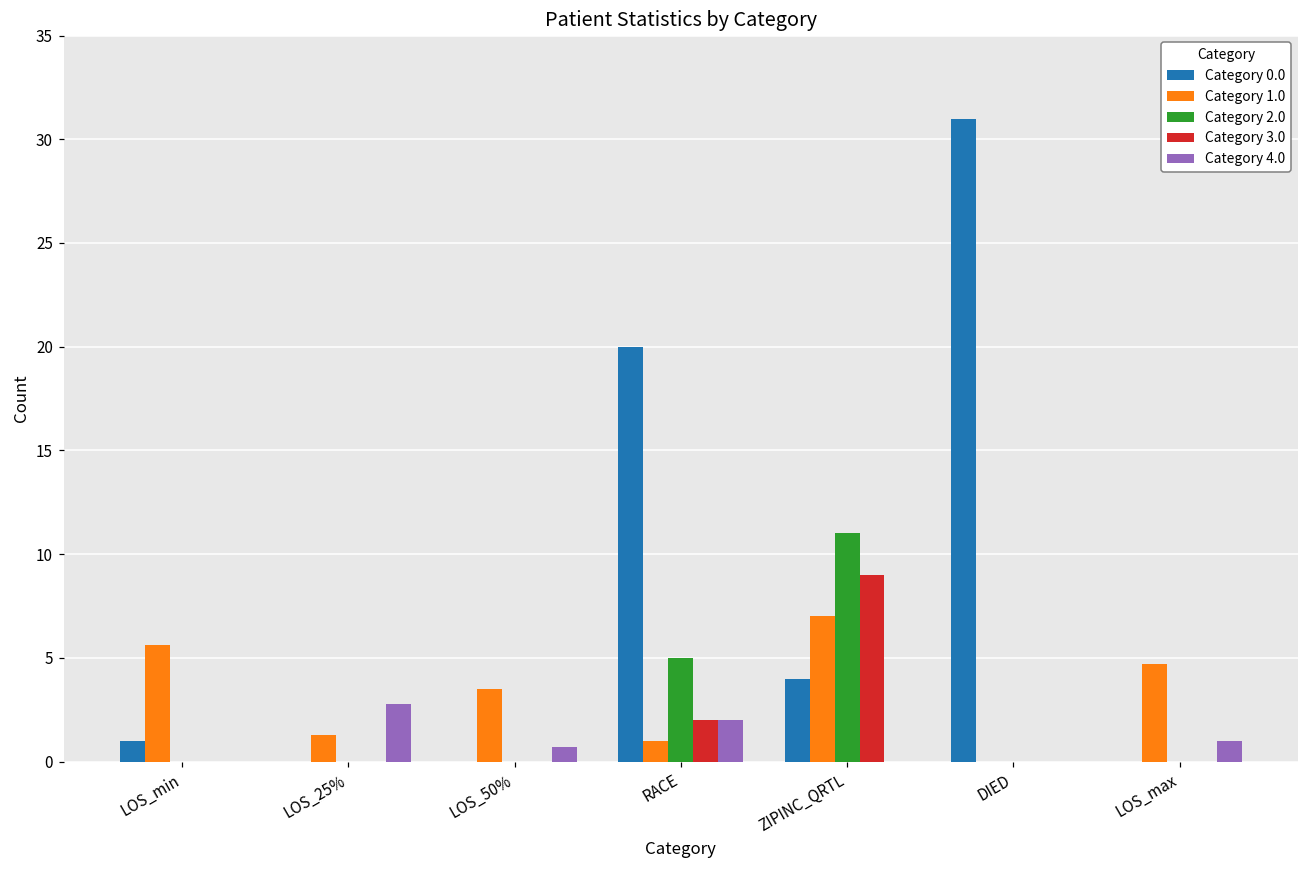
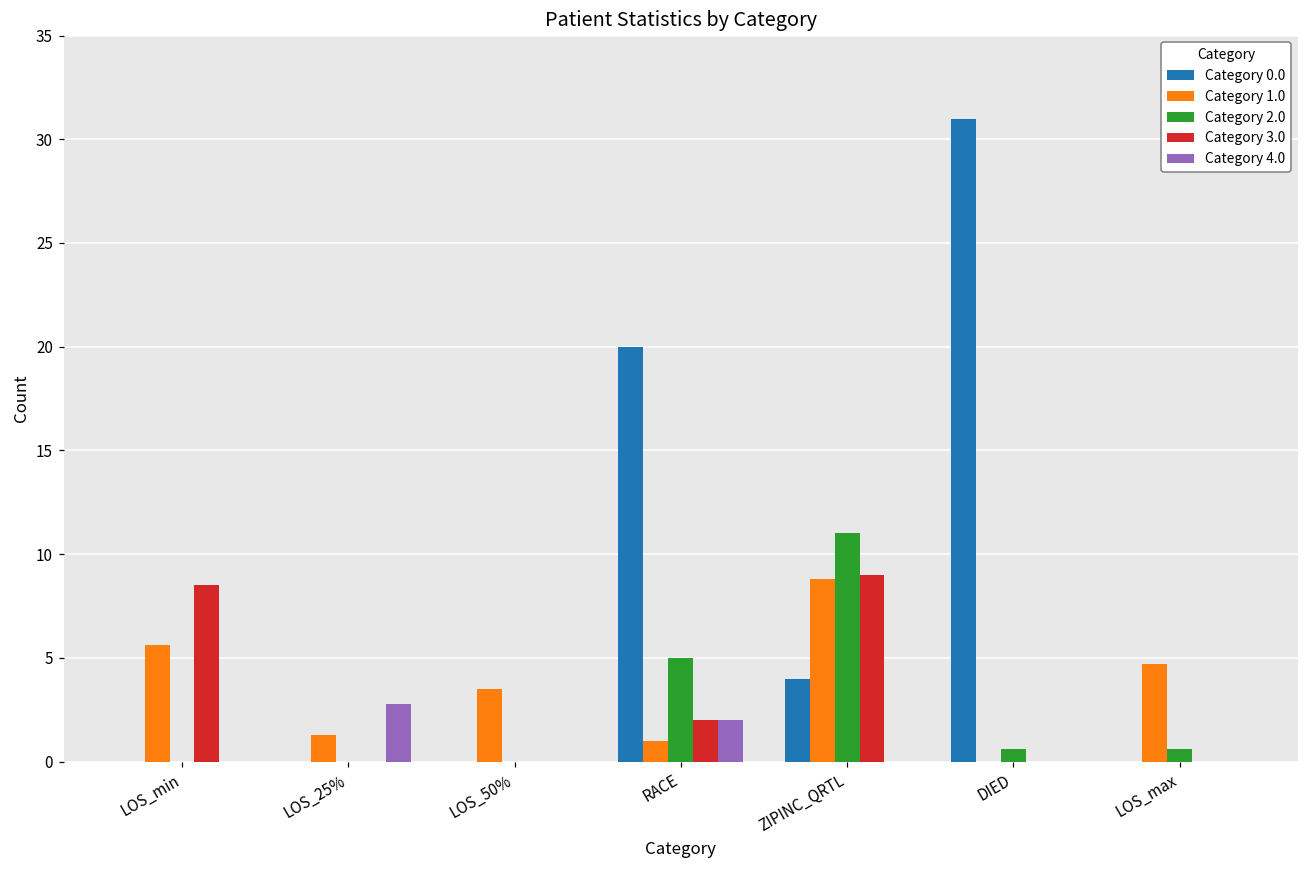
  {
    "Category 0.0": {
-     "LOS_min": 1,
+     "LOS_min": 0,
      "LOS_25%": 0,
      "LOS_50%": 0,
      "RACE": 20,
      "ZIPINC_QRTL": 4,
      "DIED": 31,
      "LOS_max": 0
    },
    "Category 1.0": {
      "LOS_min": 5.6,
      "LOS_25%": 1.3,
      "LOS_50%": 3.5,
      "RACE": 1.0,
-     "ZIPINC_QRTL": 7.0,
+     "ZIPINC_QRTL": 8.8,
      "DIED": 0.0,
      "LOS_max": 4.7
    },
    "Category 2.0": {
      "LOS_min": 0.0,
      "LOS_25%": 0.0,
      "LOS_50%": 0.0,
      "RACE": 5.0,
      "ZIPINC_QRTL": 11.0,
-     "DIED": 0.0,
-     "LOS_max": 0.0
+     "DIED": 0.6,
+     "LOS_max": 0.6
    },
    "Category 3.0": {
-     "LOS_min": 0.0,
+     "LOS_min": 8.5,
      "LOS_25%": 0.0,
      "LOS_50%": 0.0,
      "RACE": 2.0,
      "ZIPINC_QRTL": 9.0,
      "DIED": 0.0,
      "LOS_max": 0.0
    },
    "Category 4.0": {
      "LOS_min": 0.0,
      "LOS_25%": 2.8,
-     "LOS_50%": 0.7,
+     "LOS_50%": 0.0,
      "RACE": 2.0,
      "ZIPINC_QRTL": 0.0,
      "DIED": 0.0,
-     "LOS_max": 1
+     "LOS_max": 0
    }
  }
